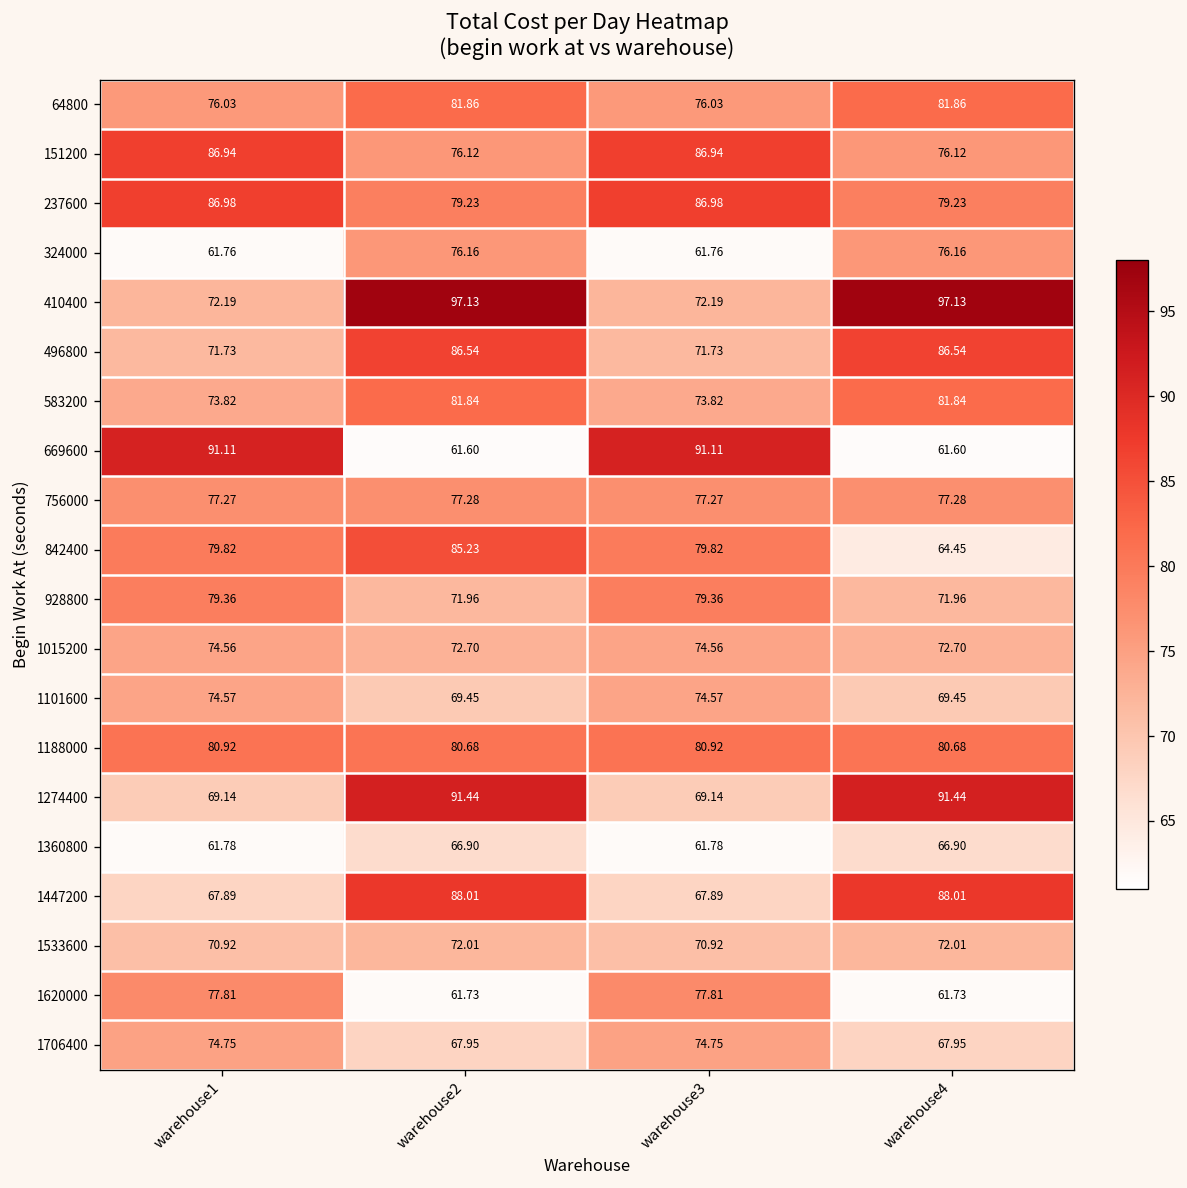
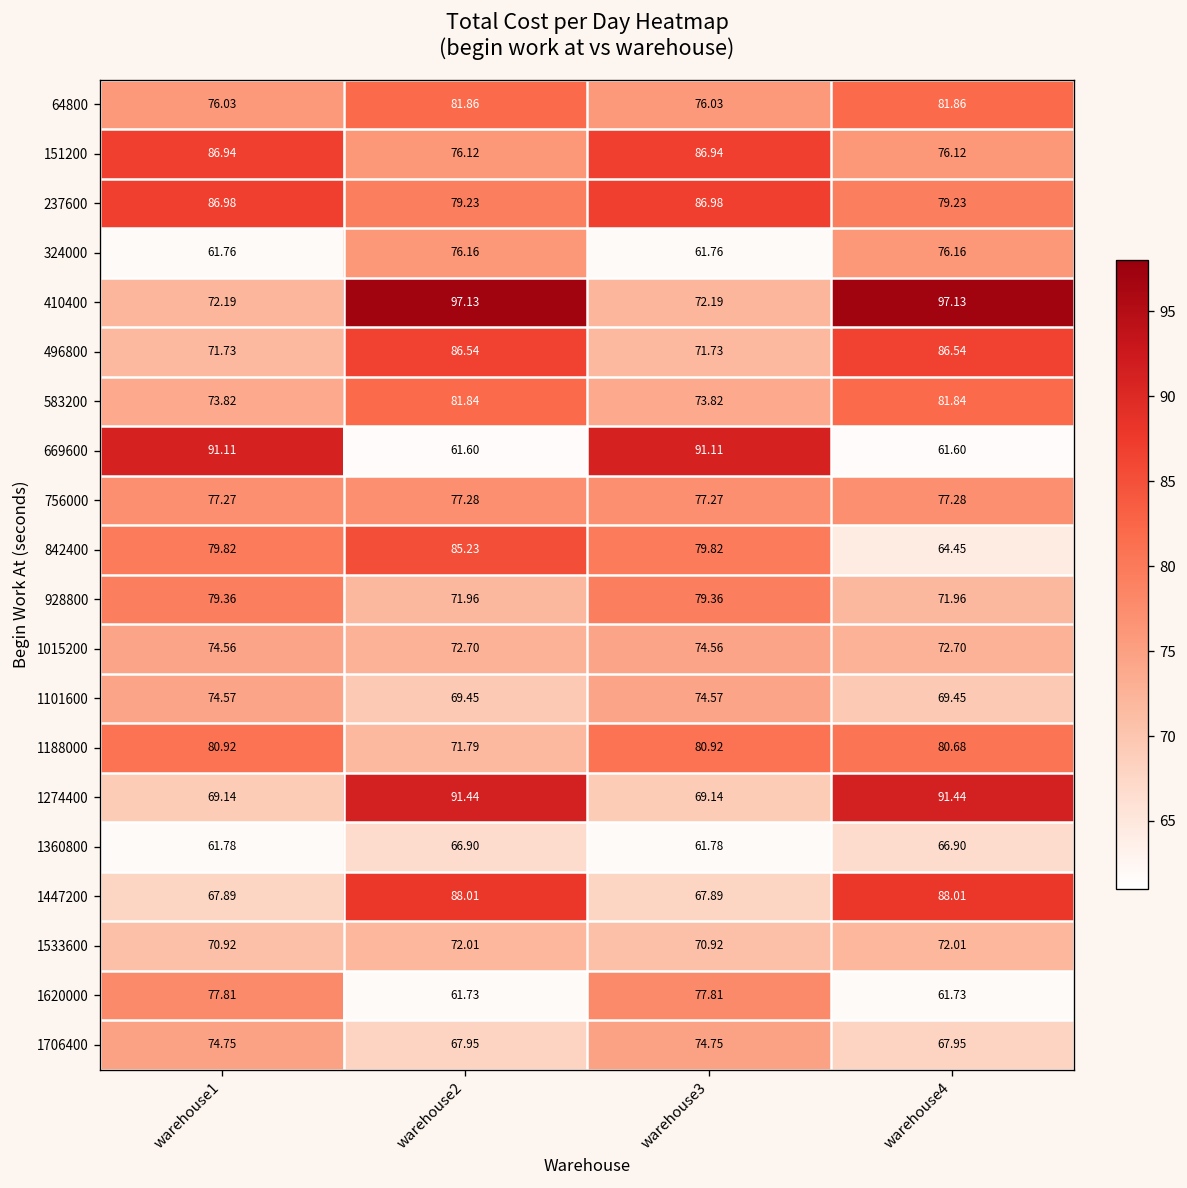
  {
    "64800": {
      "warehouse1": 76.03,
      "warehouse2": 81.86,
      "warehouse3": 76.03,
      "warehouse4": 81.86
    },
    "151200": {
      "warehouse1": 86.94,
      "warehouse2": 76.12,
      "warehouse3": 86.94,
      "warehouse4": 76.12
    },
    "237600": {
      "warehouse1": 86.98,
      "warehouse2": 79.23,
      "warehouse3": 86.98,
      "warehouse4": 79.23
    },
    "324000": {
      "warehouse1": 61.76,
      "warehouse2": 76.16,
      "warehouse3": 61.76,
      "warehouse4": 76.16
    },
    "410400": {
      "warehouse1": 72.19,
      "warehouse2": 97.13,
      "warehouse3": 72.19,
      "warehouse4": 97.13
    },
    "496800": {
      "warehouse1": 71.73,
      "warehouse2": 86.54,
      "warehouse3": 71.73,
      "warehouse4": 86.54
    },
    "583200": {
      "warehouse1": 73.82,
      "warehouse2": 81.84,
      "warehouse3": 73.82,
      "warehouse4": 81.84
    },
    "669600": {
      "warehouse1": 91.11,
      "warehouse2": 61.60,
      "warehouse3": 91.11,
      "warehouse4": 61.60
    },
    "756000": {
      "warehouse1": 77.27,
      "warehouse2": 77.28,
      "warehouse3": 77.27,
      "warehouse4": 77.28
    },
    "842400": {
      "warehouse1": 79.82,
      "warehouse2": 85.23,
      "warehouse3": 79.82,
      "warehouse4": 64.45
    },
    "928800": {
      "warehouse1": 79.36,
      "warehouse2": 71.96,
      "warehouse3": 79.36,
      "warehouse4": 71.96
    },
    "1015200": {
      "warehouse1": 74.56,
      "warehouse2": 72.70,
      "warehouse3": 74.56,
      "warehouse4": 72.70
    },
    "1101600": {
      "warehouse1": 74.57,
      "warehouse2": 69.45,
      "warehouse3": 74.57,
      "warehouse4": 69.45
    },
    "1188000": {
      "warehouse1": 80.92,
-     "warehouse2": 80.68,
+     "warehouse2": 71.79,
      "warehouse3": 80.92,
      "warehouse4": 80.68
    },
    "1274400": {
      "warehouse1": 69.14,
      "warehouse2": 91.44,
      "warehouse3": 69.14,
      "warehouse4": 91.44
    },
    "1360800": {
      "warehouse1": 61.78,
      "warehouse2": 66.90,
      "warehouse3": 61.78,
      "warehouse4": 66.90
    },
    "1447200": {
      "warehouse1": 67.89,
      "warehouse2": 88.01,
      "warehouse3": 67.89,
      "warehouse4": 88.01
    },
    "1533600": {
      "warehouse1": 70.92,
      "warehouse2": 72.01,
      "warehouse3": 70.92,
      "warehouse4": 72.01
    },
    "1620000": {
      "warehouse1": 77.81,
      "warehouse2": 61.73,
      "warehouse3": 77.81,
      "warehouse4": 61.73
    },
    "1706400": {
      "warehouse1": 74.75,
      "warehouse2": 67.95,
      "warehouse3": 74.75,
      "warehouse4": 67.95
    }
  }
